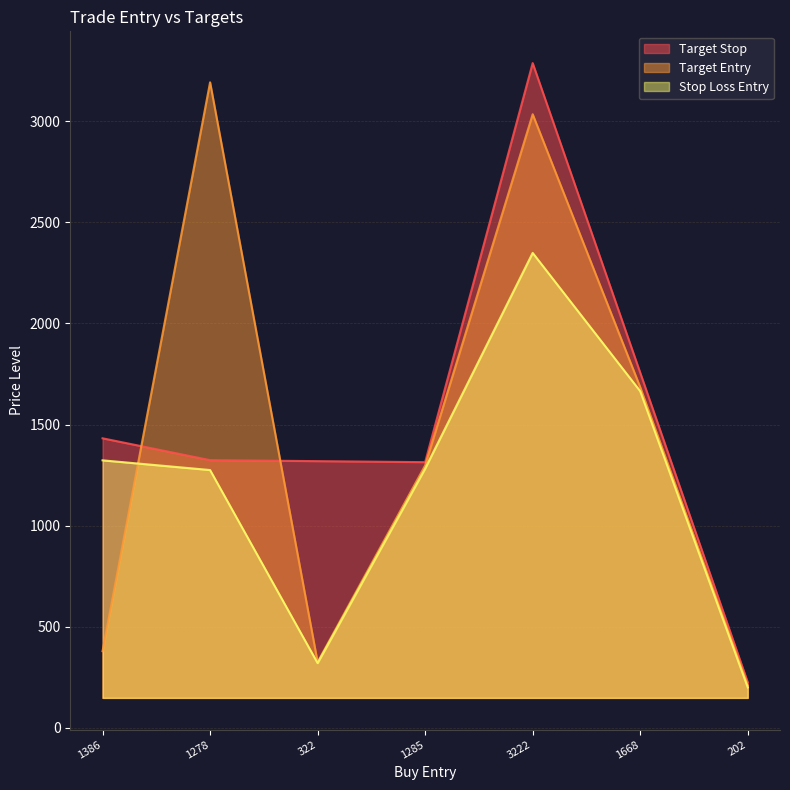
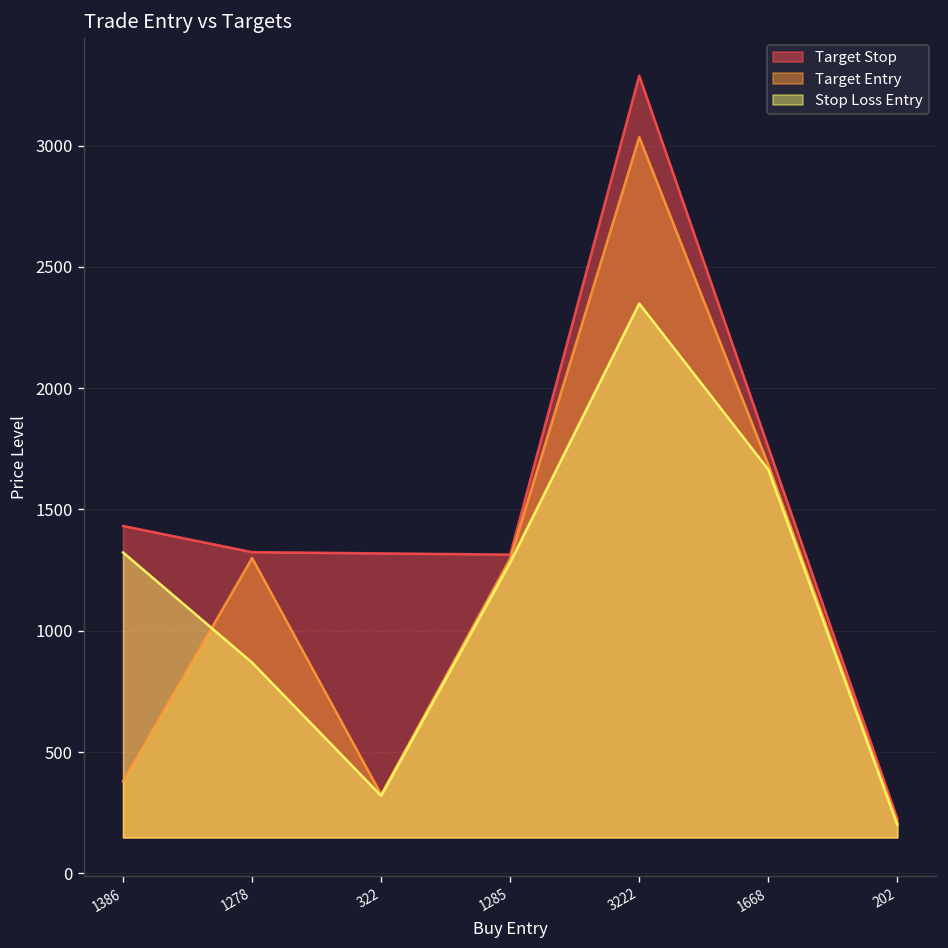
  {
    "Target Stop": {
      "1386": 1430,
      "1278": 1320,
      "322": 1320,
      "1285": 1310,
      "3222": 3290,
      "1668": 1760,
      "202": 230
    },
    "Target Entry": {
      "1386": 380,
-     "1278": 3190,
+     "1278": 1300,
      "1285": 1300,
      "3222": 3040,
      "1668": 1690
    },
    "Stop Loss Entry": {
      "1386": 1320,
-     "1278": 1280,
+     "1278": 870,
      "1285": 1280,
      "3222": 2350,
      "1668": 1670
    }
  }
